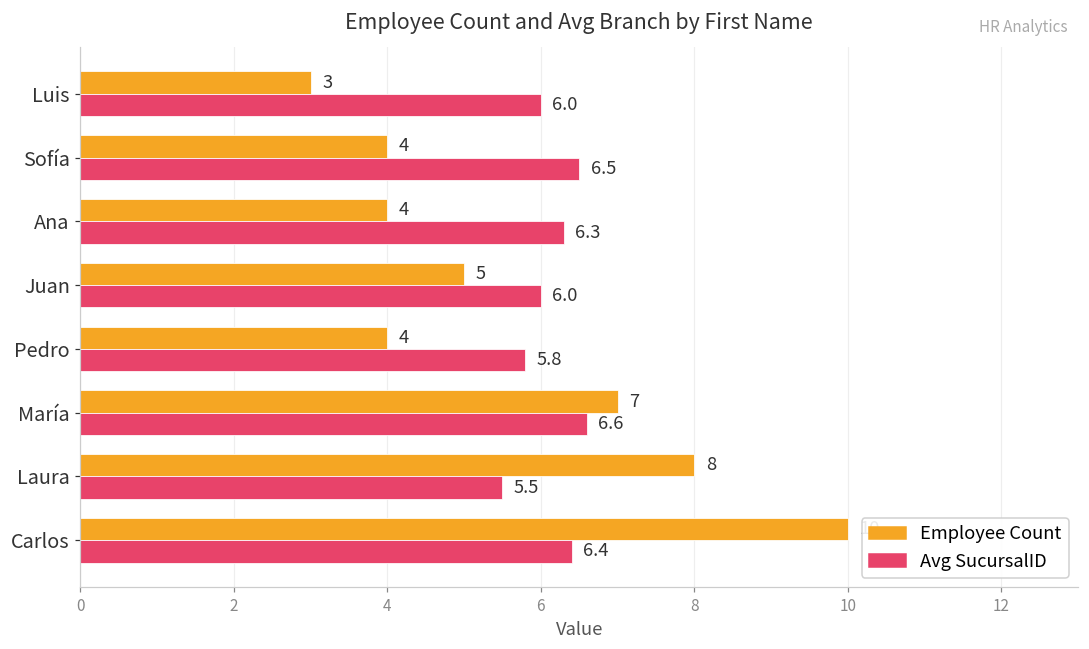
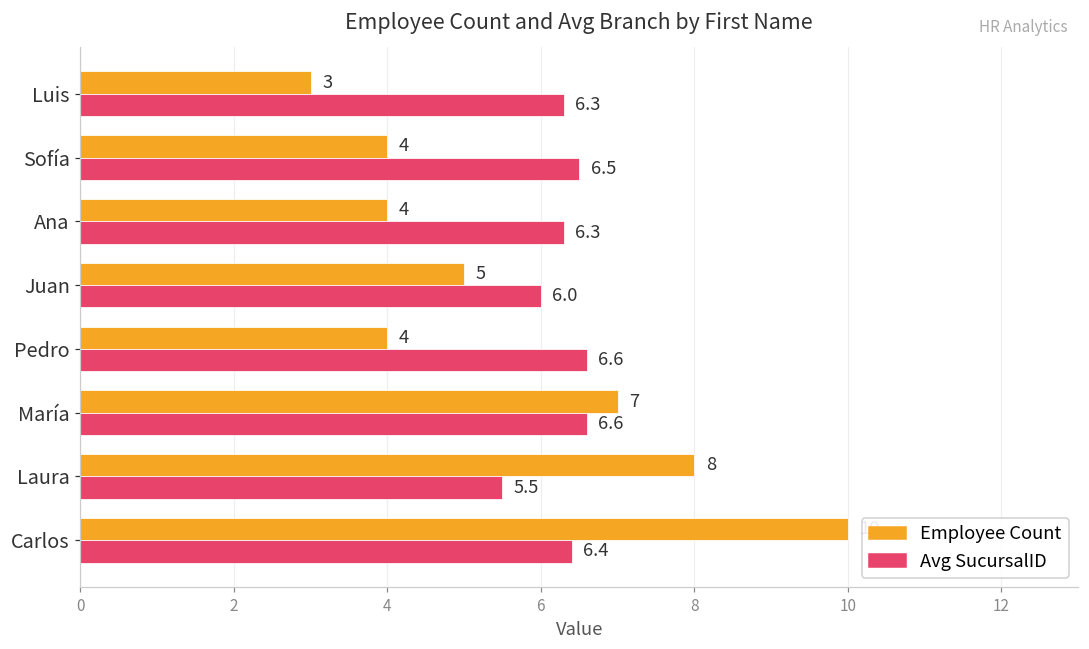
  {
    "Employee Count": {
      "Luis": 3,
      "Sofía": 4,
      "Ana": 4,
      "Juan": 5,
      "Pedro": 4,
      "María": 7,
      "Laura": 8
    },
    "Avg SucursalID": {
-     "Luis": 6.0,
+     "Luis": 6.3,
      "Sofía": 6.5,
      "Ana": 6.3,
      "Juan": 6.0,
-     "Pedro": 5.8,
+     "Pedro": 6.6,
      "María": 6.6,
      "Laura": 5.5,
      "Carlos": 6.4
    }
  }
